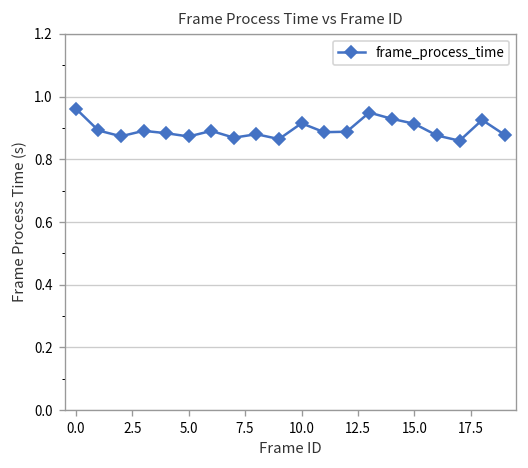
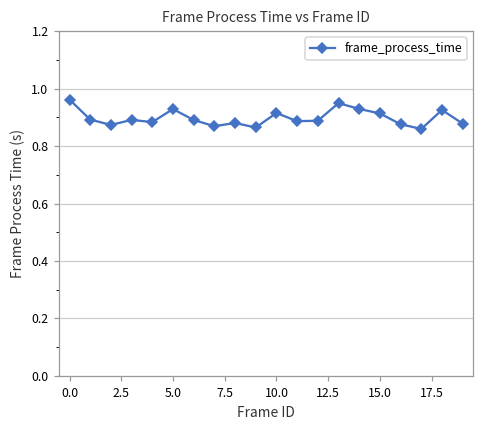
  {
    "0.0": 0.96,
-   "5.0": 0.87,
+   "5.0": 0.93,
    "10.0": 0.92,
    "15.0": 0.91
  }
